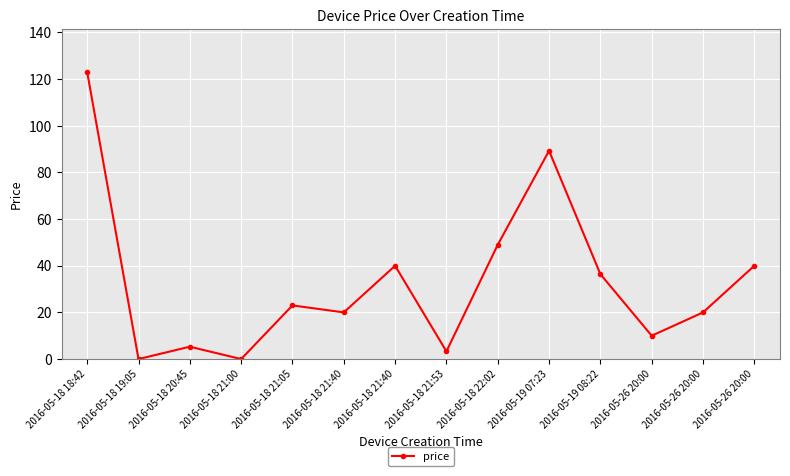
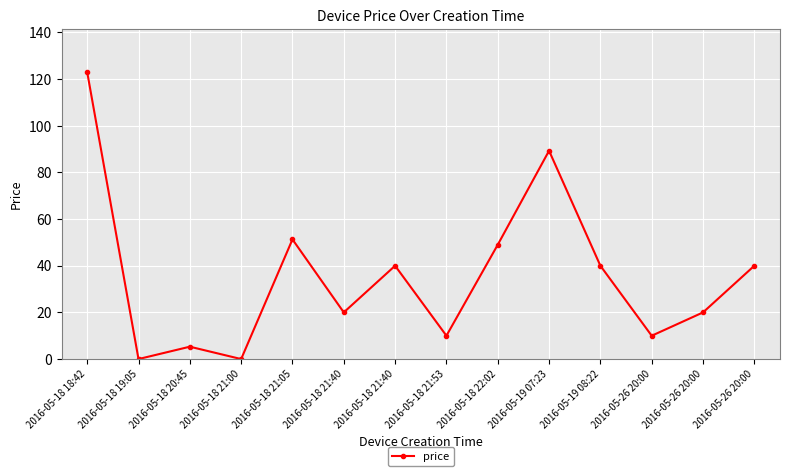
  {
    "2016-05-18 18:42": 123,
    "2016-05-18 19:05": 0,
    "2016-05-18 20:45": 5,
    "2016-05-18 21:00": 0,
-   "2016-05-18 21:05": 23,
-   "2016-05-18 21:53": 3,
+   "2016-05-18 21:05": 51,
+   "2016-05-18 21:53": 10,
    "2016-05-18 22:02": 49,
    "2016-05-19 07:23": 89,
-   "2016-05-19 08:22": 36
+   "2016-05-19 08:22": 40
  }
